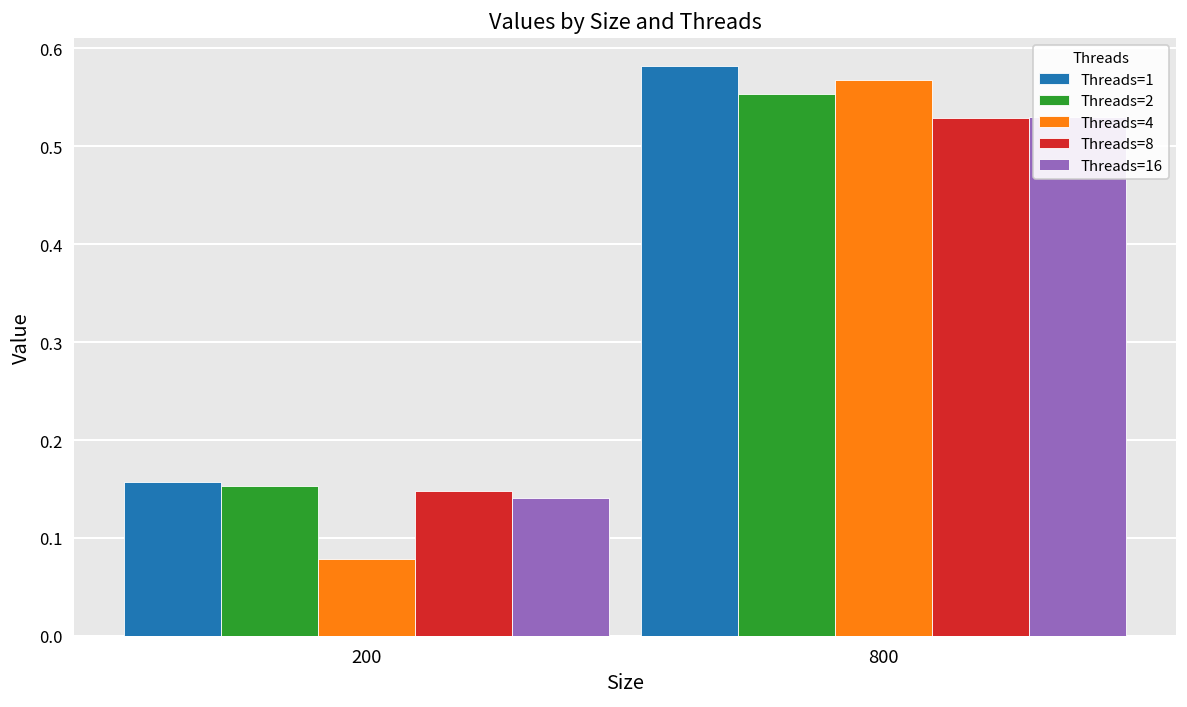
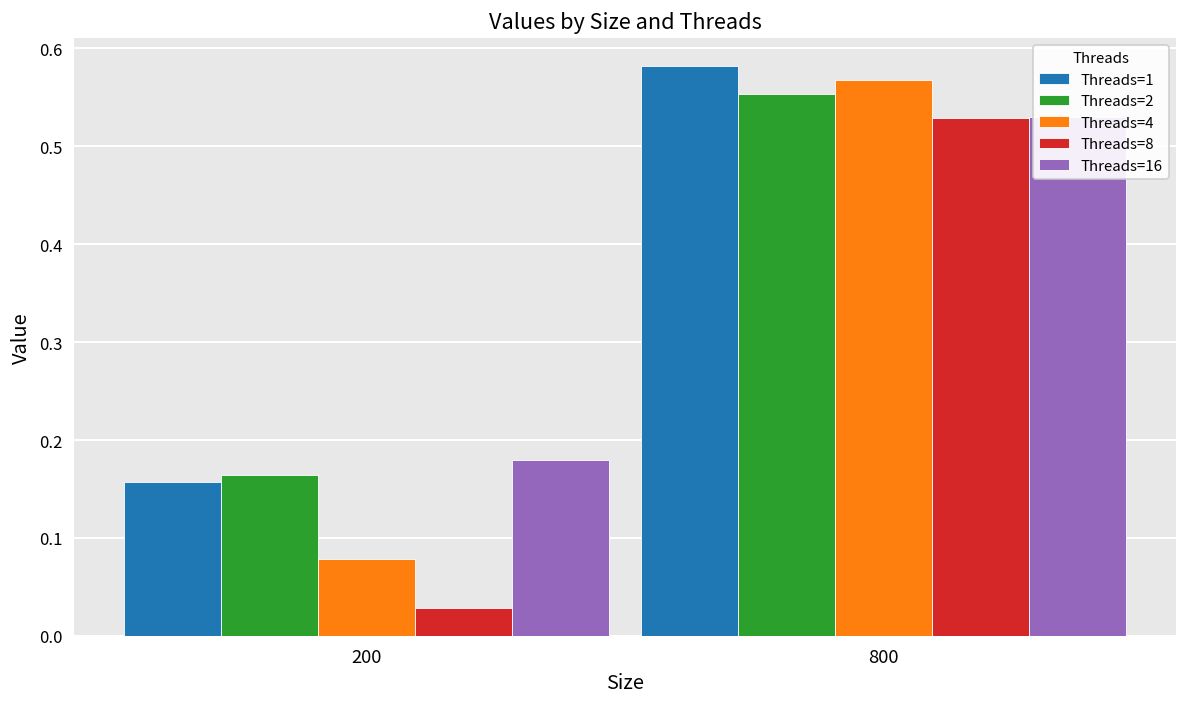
  {
    "Threads=1": {
      "200": 0.16,
      "800": 0.58
    },
    "Threads=2": {
-     "200": 0.15,
+     "200": 0.16,
      "800": 0.55
    },
    "Threads=4": {
      "200": 0.08,
      "800": 0.57
    },
    "Threads=8": {
-     "200": 0.15,
+     "200": 0.03,
      "800": 0.53
    },
    "Threads=16": {
-     "200": 0.14
+     "200": 0.18
    }
  }
